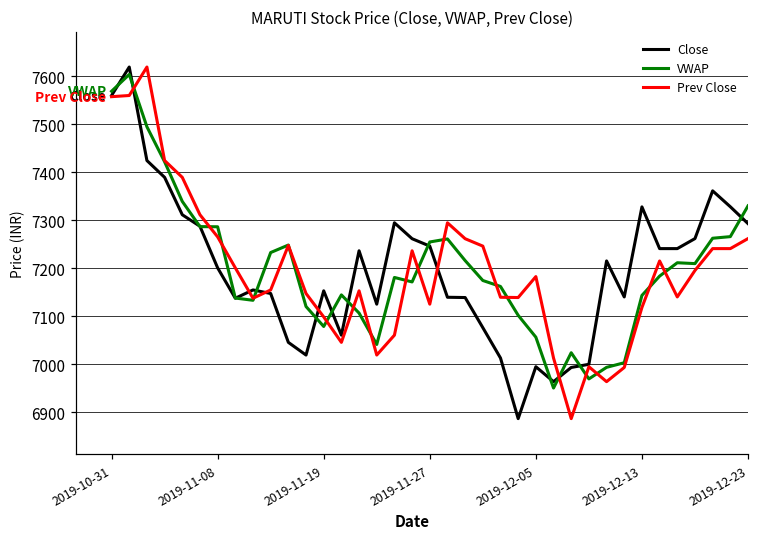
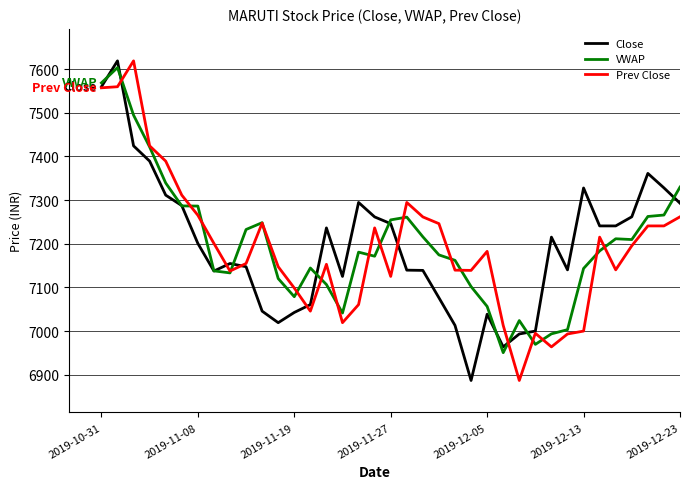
  {
    "Close": {
      "2019-11-08": 7200,
-     "2019-11-19": 7150,
+     "2019-11-19": 7040,
      "2019-11-27": 7250,
-     "2019-12-05": 6990,
+     "2019-12-05": 7040,
      "2019-12-13": 7330,
      "2019-12-23": 7290
    },
    "VWAP": {
      "2019-10-31": 7570,
      "2019-11-08": 7290,
      "2019-11-19": 7080,
      "2019-11-27": 7250,
      "2019-12-05": 7060,
      "2019-12-13": 7140,
      "2019-12-23": 7330
    },
    "Prev Close": {
      "2019-11-08": 7270,
      "2019-11-19": 7100,
      "2019-11-27": 7130,
      "2019-12-05": 7180,
-     "2019-12-13": 7120,
+     "2019-12-13": 7000,
      "2019-12-23": 7260
    }
  }
